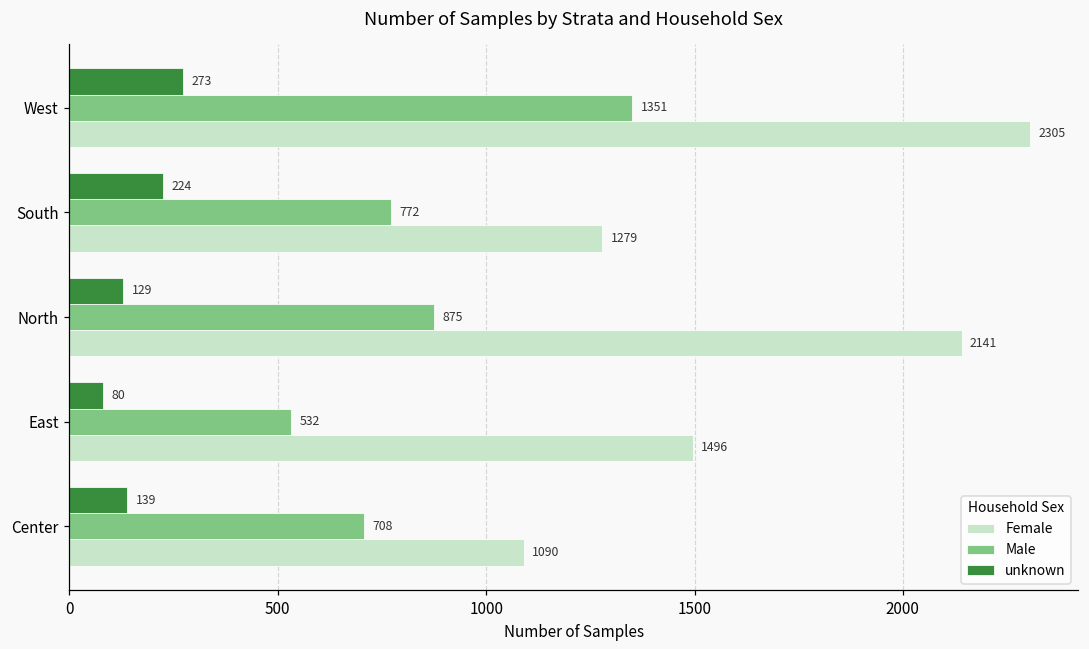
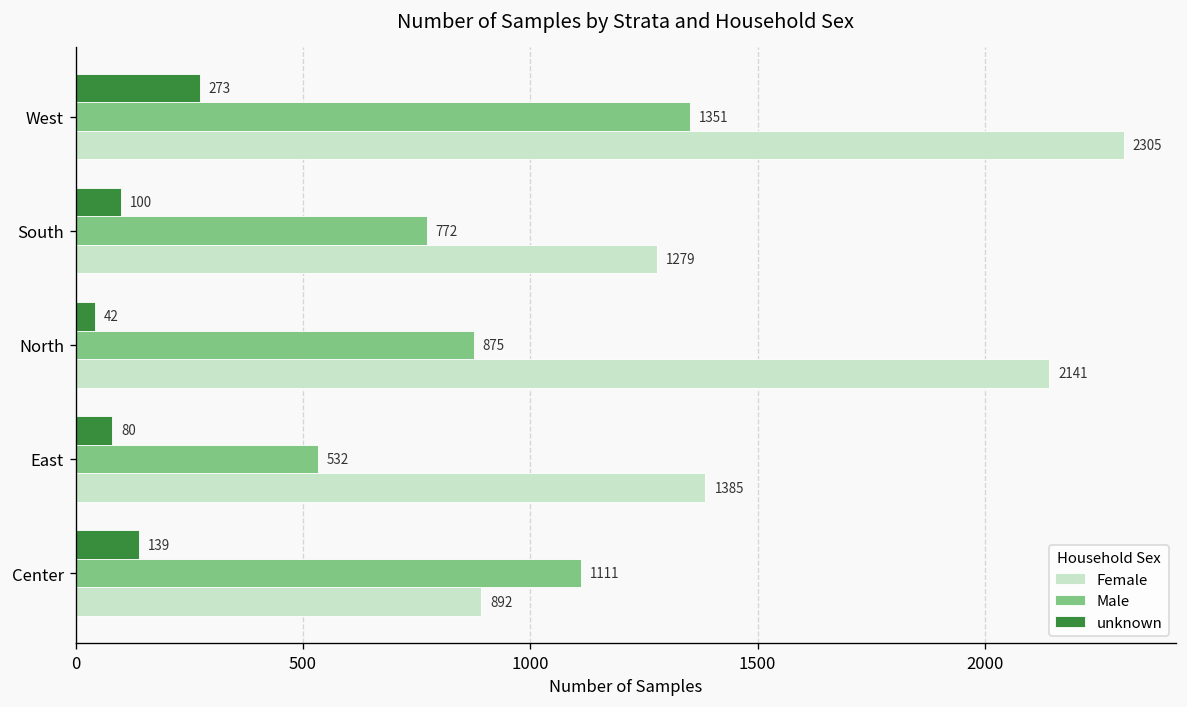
  {
    "Female": {
      "West": 2305,
      "South": 1279,
      "North": 2141,
-     "East": 1496,
-     "Center": 1090
+     "East": 1385,
+     "Center": 892
    },
    "Male": {
      "West": 1351,
      "South": 772,
      "North": 875,
      "East": 532,
-     "Center": 708
+     "Center": 1111
    },
    "unknown": {
      "West": 273,
-     "South": 224,
-     "North": 129,
+     "South": 100,
+     "North": 42,
      "East": 80,
      "Center": 139
    }
  }
